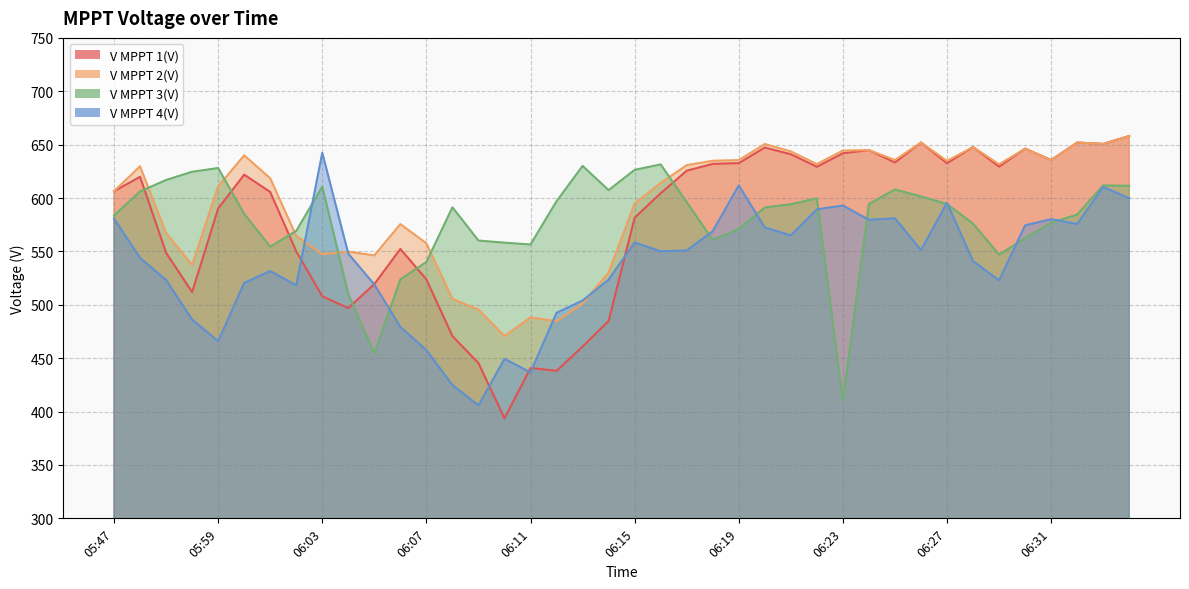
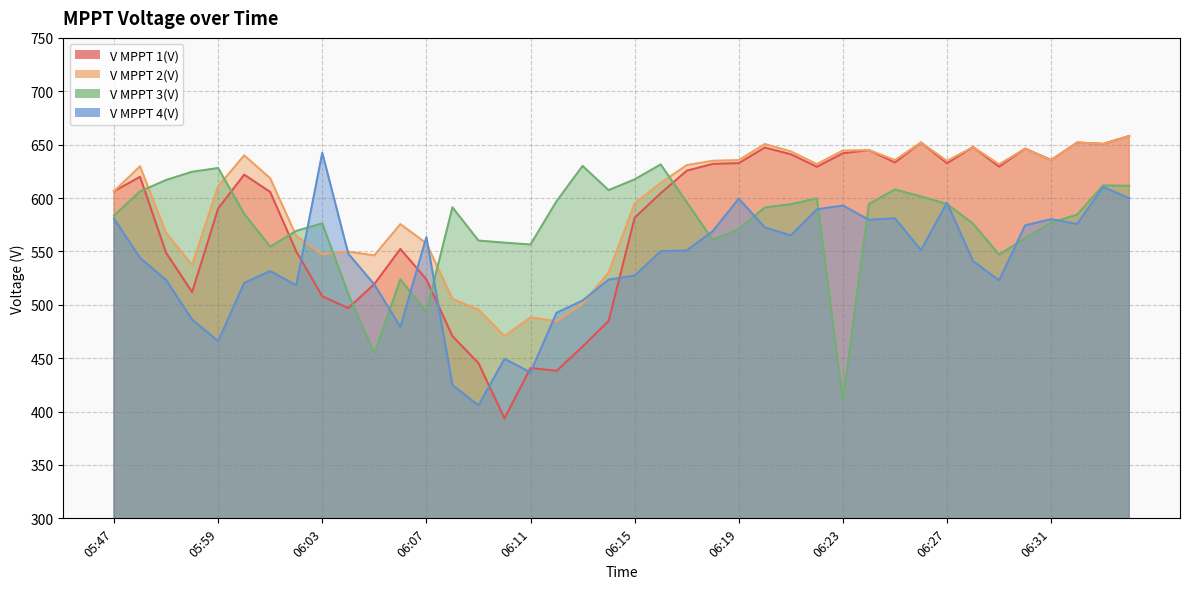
  {
    "V MPPT 3(V)": {
      "05:47": 584,
      "05:59": 628,
-     "06:03": 611,
-     "06:07": 540,
+     "06:03": 576,
+     "06:07": 494,
      "06:11": 557,
-     "06:15": 626,
+     "06:15": 618,
      "06:19": 571,
      "06:23": 410,
      "06:31": 577
    },
    "V MPPT 4(V)": {
      "05:47": 581,
      "05:59": 466,
      "06:03": 642,
-     "06:07": 458,
+     "06:07": 563,
      "06:11": 437,
-     "06:15": 558,
-     "06:19": 612,
+     "06:15": 527,
+     "06:19": 599,
      "06:23": 593,
      "06:31": 580
    }
  }
